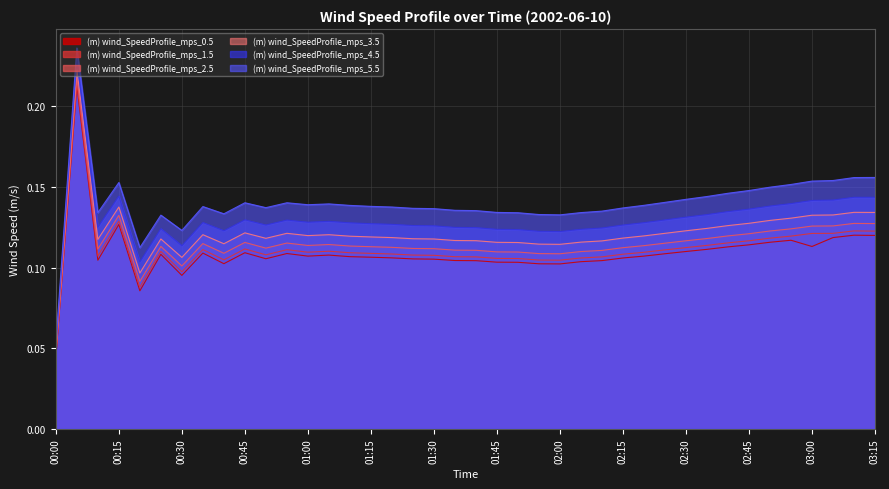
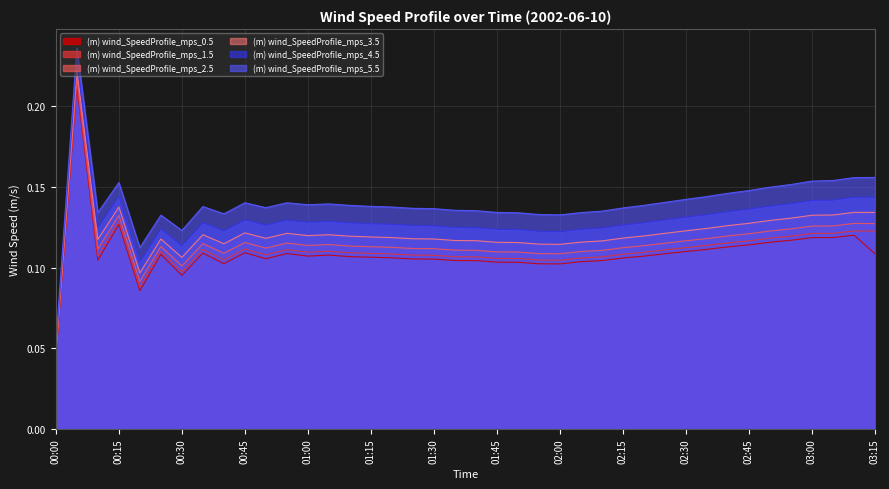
  {
    "(m) wind_SpeedProfile_mps_0.5": {
      "00:15": 0.127,
      "00:30": 0.095,
      "00:45": 0.109,
      "01:00": 0.107,
      "01:15": 0.107,
      "01:30": 0.105,
      "01:45": 0.103,
      "02:00": 0.102,
      "02:15": 0.106,
      "02:30": 0.110,
      "02:45": 0.114,
-     "03:00": 0.113,
-     "03:15": 0.120
+     "03:00": 0.119,
+     "03:15": 0.109
    }
  }
